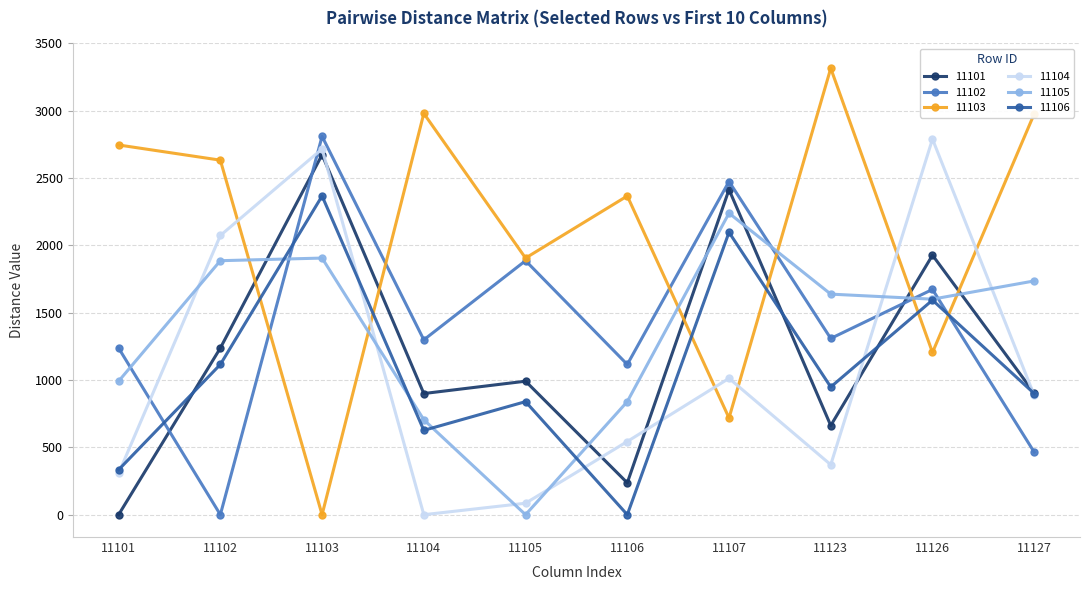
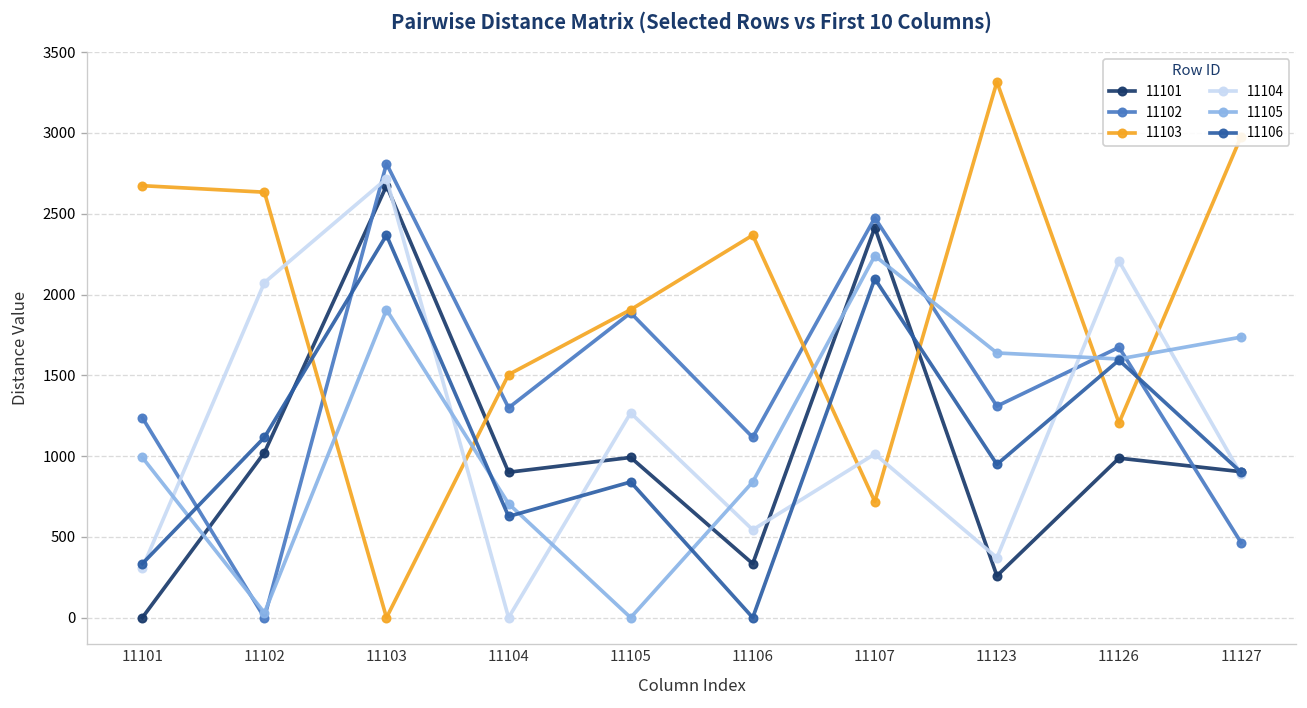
  {
    "11101": {
      "11101": 0,
-     "11102": 1240,
+     "11102": 1020,
      "11103": 2670,
      "11104": 900,
      "11105": 990,
-     "11106": 240,
+     "11106": 330,
      "11107": 2410,
-     "11123": 660,
-     "11126": 1930
+     "11123": 260,
+     "11126": 990
    },
    "11103": {
-     "11101": 2750,
+     "11101": 2670,
      "11102": 2630,
      "11103": 0,
-     "11104": 2980,
+     "11104": 1500,
      "11105": 1910,
      "11106": 2370,
      "11107": 720,
      "11123": 3320,
      "11126": 1200
    },
    "11104": {
      "11101": 310,
      "11102": 2070,
      "11103": 2720,
      "11104": 0,
-     "11105": 90,
+     "11105": 1270,
      "11106": 540,
      "11107": 1010,
      "11123": 370,
-     "11126": 2790
+     "11126": 2210
    },
    "11105": {
      "11101": 990,
-     "11102": 1890,
+     "11102": 30,
      "11103": 1910,
      "11104": 710,
      "11105": 0,
      "11106": 840,
      "11107": 2240,
      "11123": 1640,
      "11127": 1740
    }
  }
